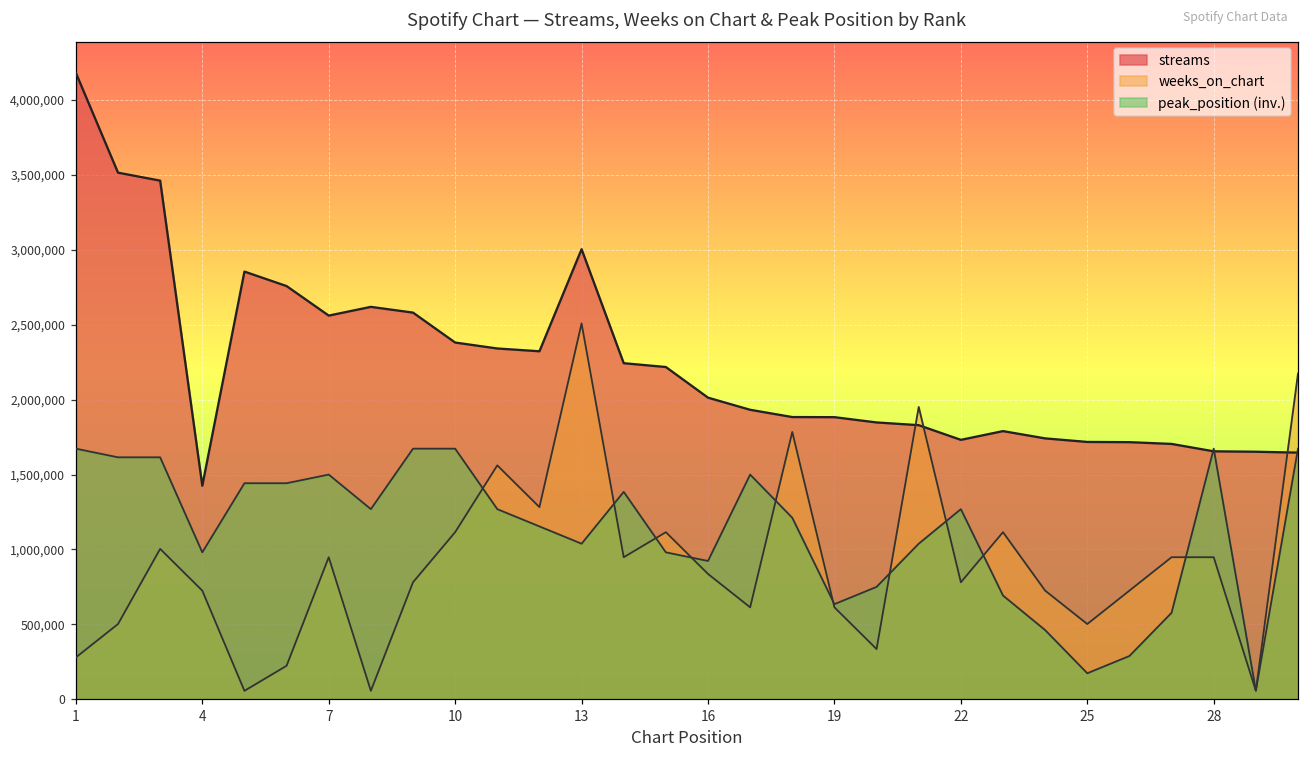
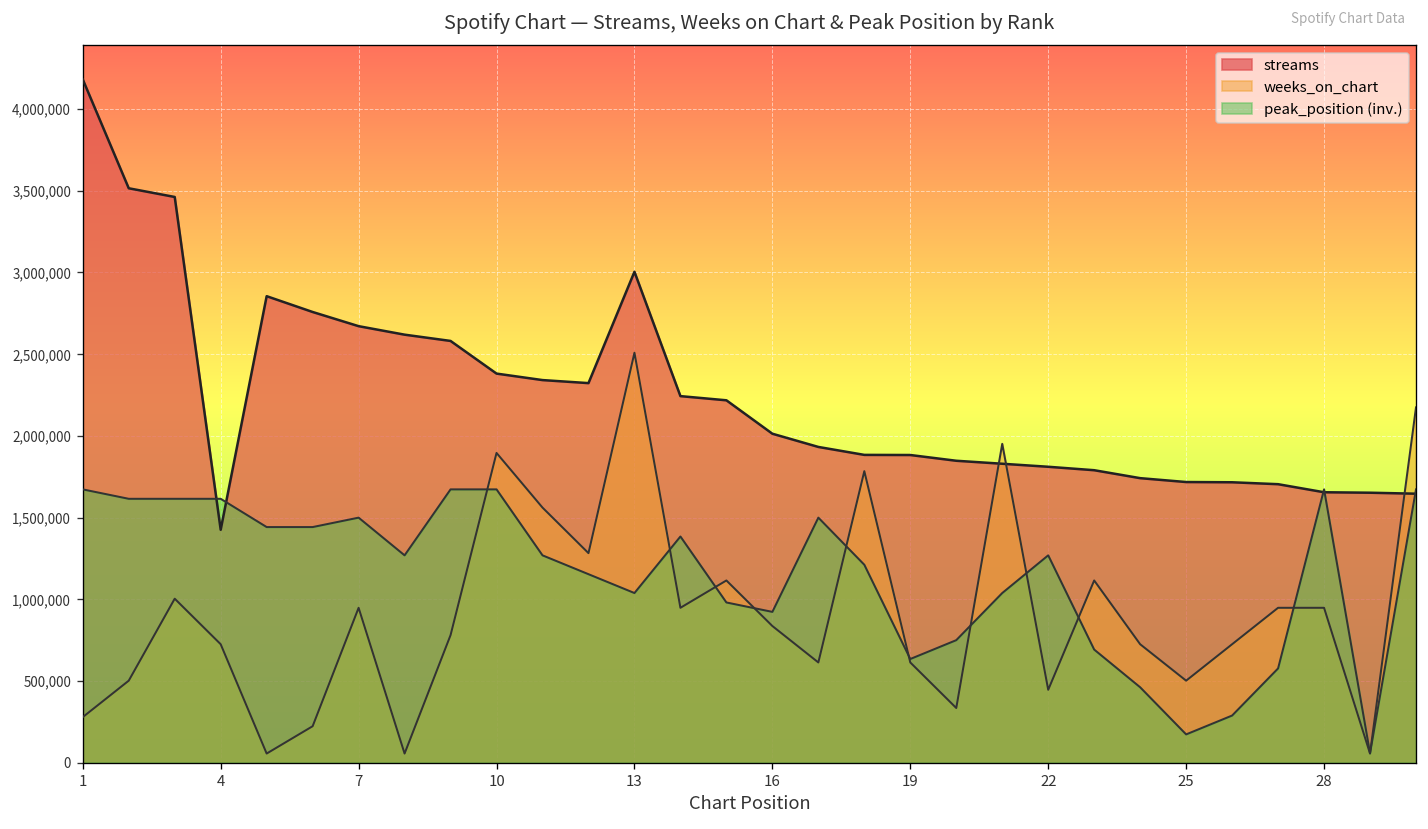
  {
    "streams": {
      "1": "4,180,000",
      "4": "1,430,000",
-     "7": "2,560,000",
+     "7": "2,670,000",
      "10": "2,380,000",
      "13": "3,000,000",
      "16": "2,010,000",
      "19": "1,880,000",
-     "22": "1,730,000",
+     "22": "1,810,000",
      "25": "1,720,000"
    },
    "weeks_on_chart": {
      "1": "280,000",
      "4": "720,000",
      "7": "950,000",
-     "10": "1,110,000",
+     "10": "1,900,000",
      "13": "2,510,000",
      "16": "840,000",
      "19": "610,000",
-     "22": "780,000",
+     "22": "450,000",
      "25": "500,000",
      "28": "950,000"
    },
    "peak_position (inv.)": {
      "1": "1,670,000",
-     "4": "980,000",
+     "4": "1,610,000",
      "7": "1,500,000",
      "10": "1,670,000",
      "13": "1,040,000",
      "16": "920,000",
      "19": "630,000",
      "22": "1,270,000",
      "25": "170,000"
    }
  }
